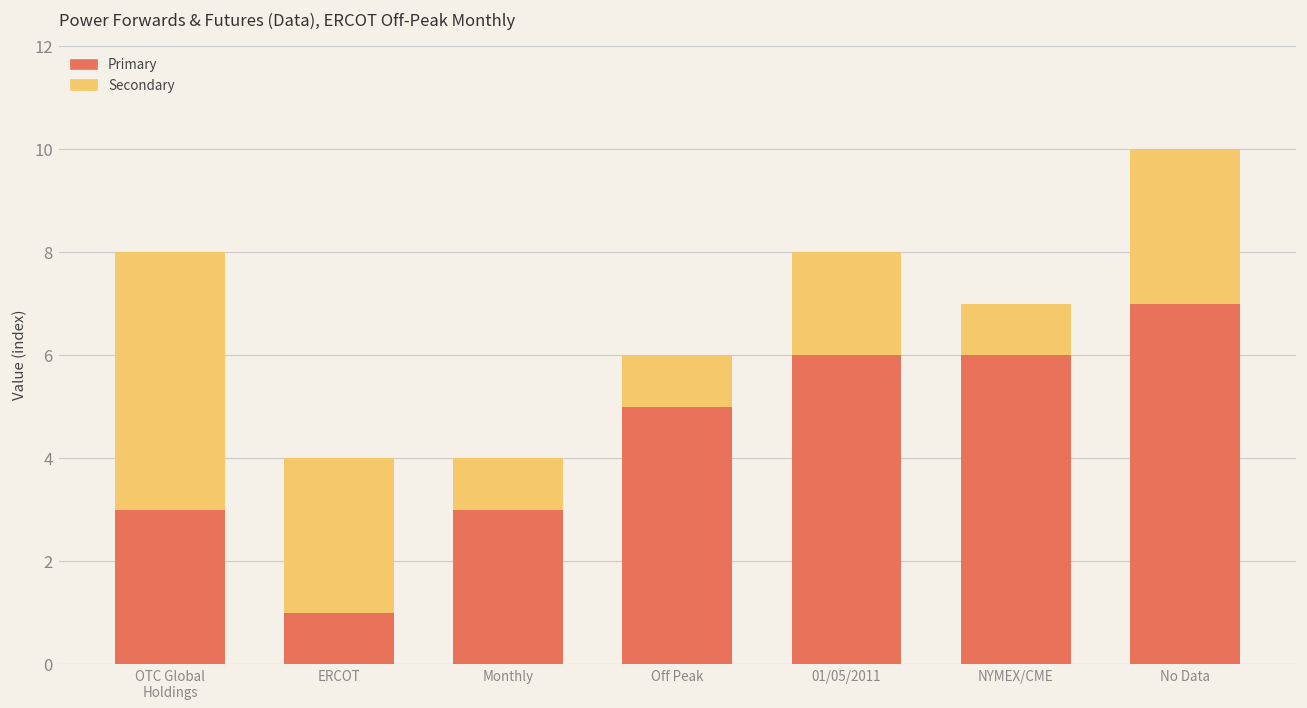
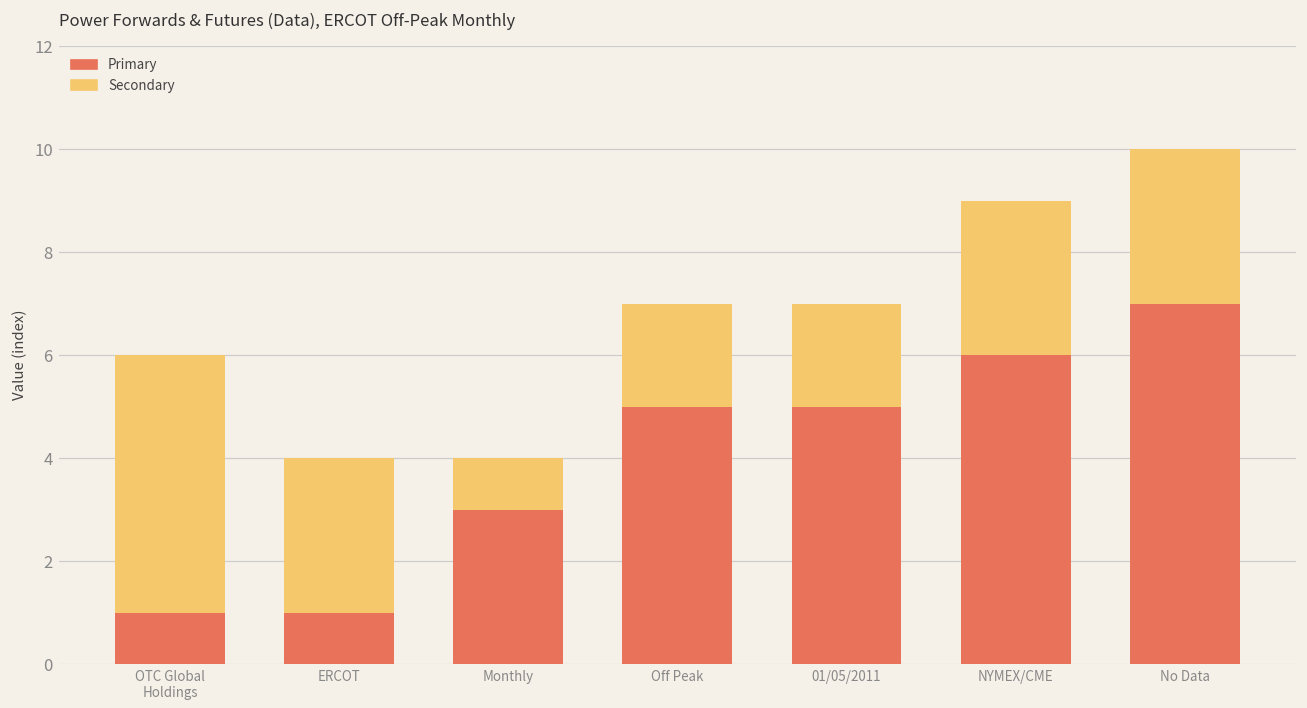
  {
    "Primary": {
-     "OTC Global Holdings": 3,
+     "OTC Global Holdings": 1,
      "ERCOT": 1,
      "Monthly": 3,
      "Off Peak": 5,
-     "01/05/2011": 6,
+     "01/05/2011": 5,
      "NYMEX/CME": 6,
      "No Data": 7
    },
    "Secondary": {
      "OTC Global Holdings": 5,
      "ERCOT": 3,
      "Monthly": 1,
-     "Off Peak": 1,
+     "Off Peak": 2,
      "01/05/2011": 2,
-     "NYMEX/CME": 1,
+     "NYMEX/CME": 3,
      "No Data": 3
    }
  }
